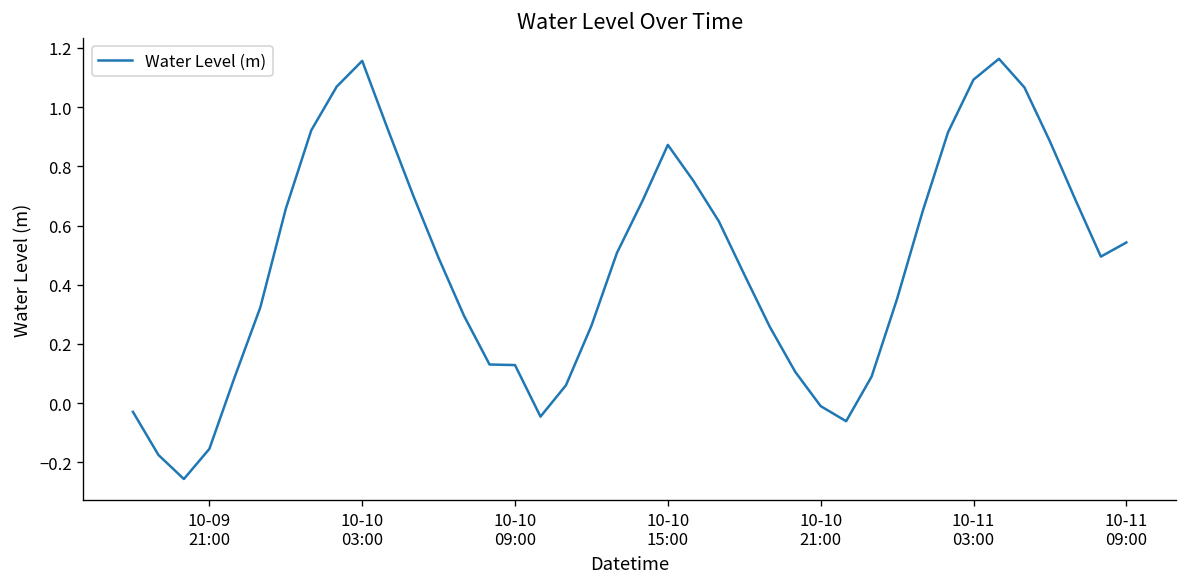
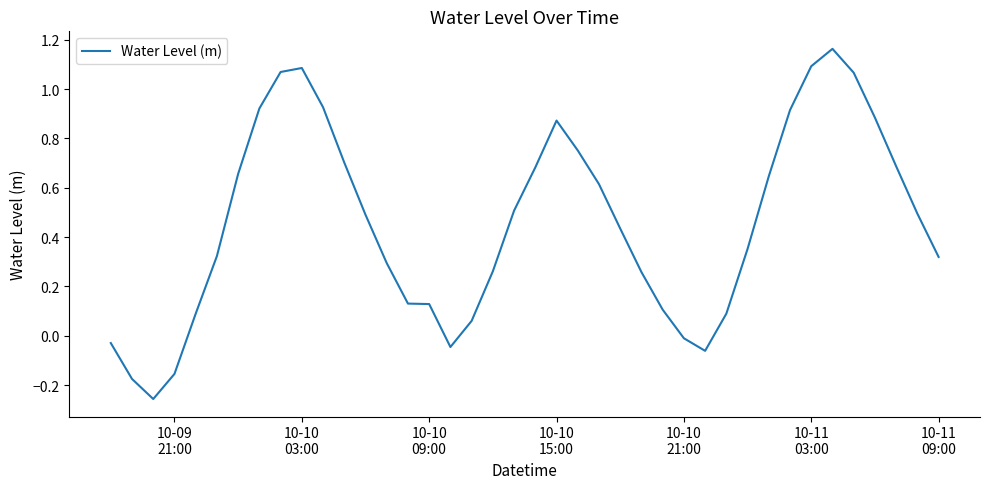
  {
    "10-09 21:00": -0.15,
-   "10-10 03:00": 1.16,
+   "10-10 03:00": 1.09,
    "10-10 09:00": 0.13,
    "10-10 15:00": 0.87,
    "10-10 21:00": -0.01,
    "10-11 03:00": 1.09,
-   "10-11 09:00": 0.54
+   "10-11 09:00": 0.32
  }
